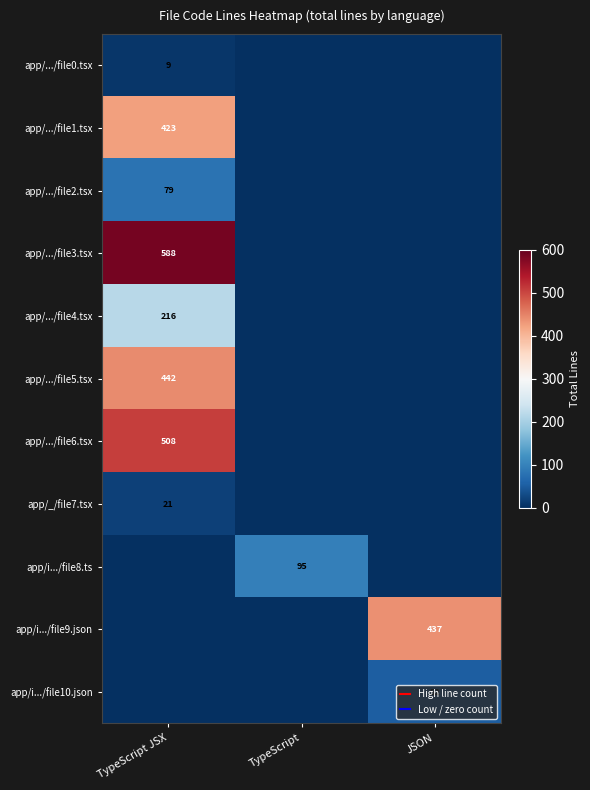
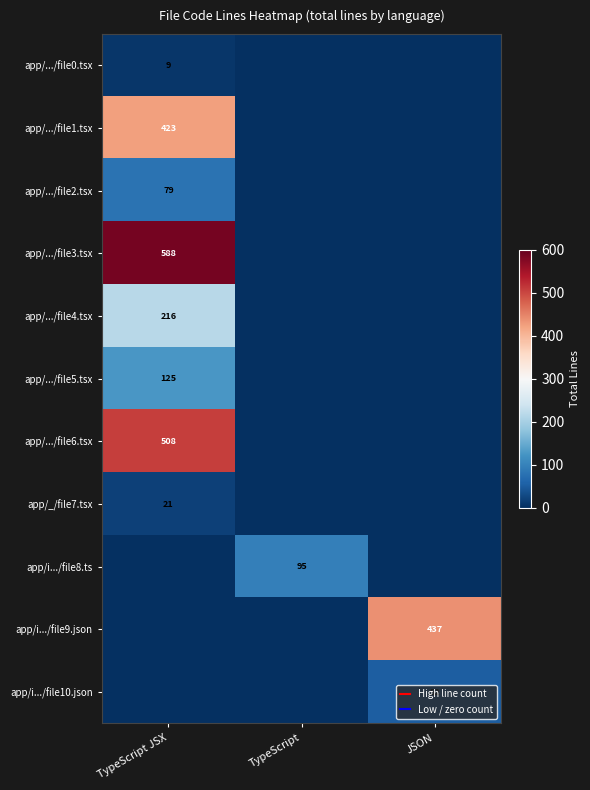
  {
    "app/.../file0.tsx": {
      "TypeScript JSX": 9
    },
    "app/.../file1.tsx": {
      "TypeScript JSX": 423
    },
    "app/.../file2.tsx": {
      "TypeScript JSX": 79
    },
    "app/.../file3.tsx": {
      "TypeScript JSX": 588
    },
    "app/.../file4.tsx": {
      "TypeScript JSX": 216
    },
    "app/.../file5.tsx": {
-     "TypeScript JSX": 442
+     "TypeScript JSX": 125
    },
    "app/.../file6.tsx": {
      "TypeScript JSX": 508
    },
    "app/_/file7.tsx": {
      "TypeScript JSX": 21
    },
    "app/i.../file8.ts": {
      "TypeScript": 95
    },
    "app/i.../file9.json": {
      "JSON": 437
    }
  }
